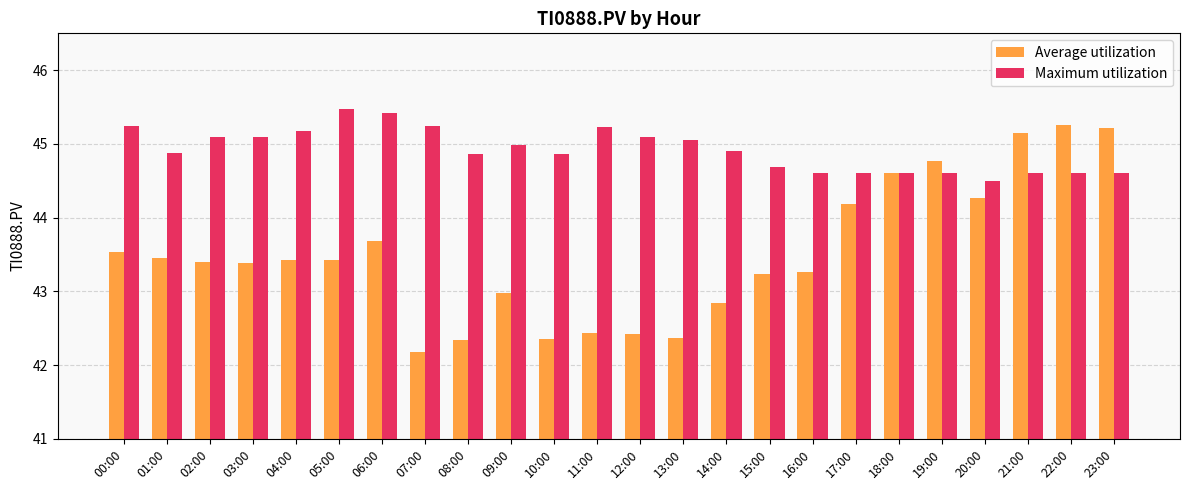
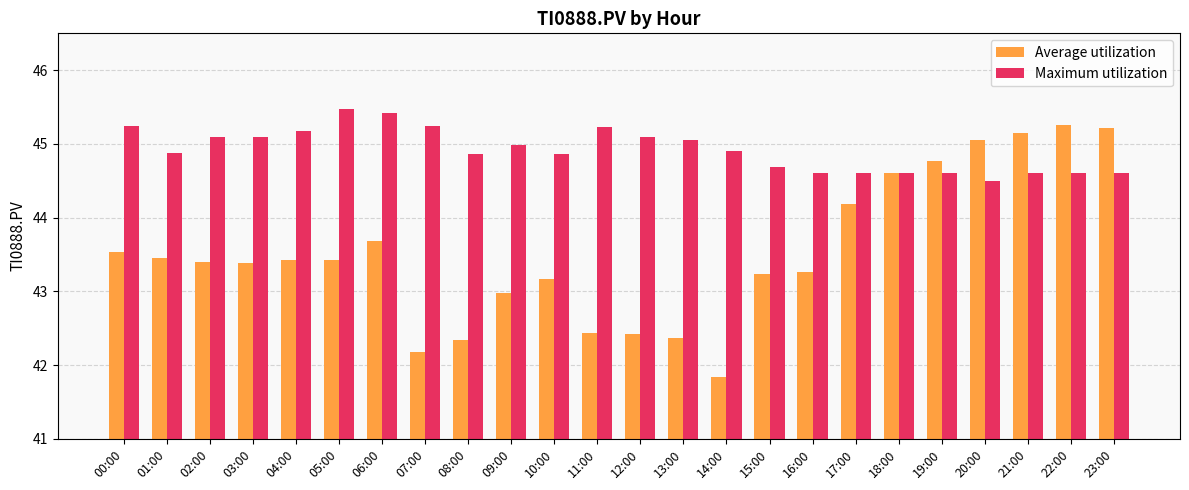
  {
    "Average utilization": {
      "00:00": 43.5,
      "01:00": 43.5,
      "02:00": 43.4,
      "03:00": 43.4,
      "04:00": 43.4,
      "05:00": 43.4,
      "06:00": 43.7,
      "07:00": 42.2,
      "08:00": 42.3,
      "09:00": 43.0,
-     "10:00": 42.4,
+     "10:00": 43.2,
      "11:00": 42.4,
      "12:00": 42.4,
      "13:00": 42.4,
-     "14:00": 42.8,
+     "14:00": 41.8,
      "15:00": 43.2,
      "16:00": 43.3,
      "17:00": 44.2,
      "18:00": 44.6,
      "19:00": 44.8,
-     "20:00": 44.3,
+     "20:00": 45.1,
      "21:00": 45.2,
      "22:00": 45.3,
      "23:00": 45.2
    },
    "Maximum utilization": {
      "00:00": 45.2,
      "01:00": 44.9,
      "02:00": 45.1,
      "03:00": 45.1,
      "04:00": 45.2,
      "05:00": 45.5,
      "06:00": 45.4,
      "07:00": 45.2,
      "08:00": 44.9,
      "09:00": 45.0,
      "10:00": 44.9,
      "11:00": 45.2,
      "12:00": 45.1,
      "13:00": 45.1,
      "14:00": 44.9,
      "15:00": 44.7,
      "16:00": 44.6,
      "17:00": 44.6,
      "18:00": 44.6,
      "19:00": 44.6,
      "20:00": 44.5,
      "21:00": 44.6,
      "22:00": 44.6,
      "23:00": 44.6
    }
  }
